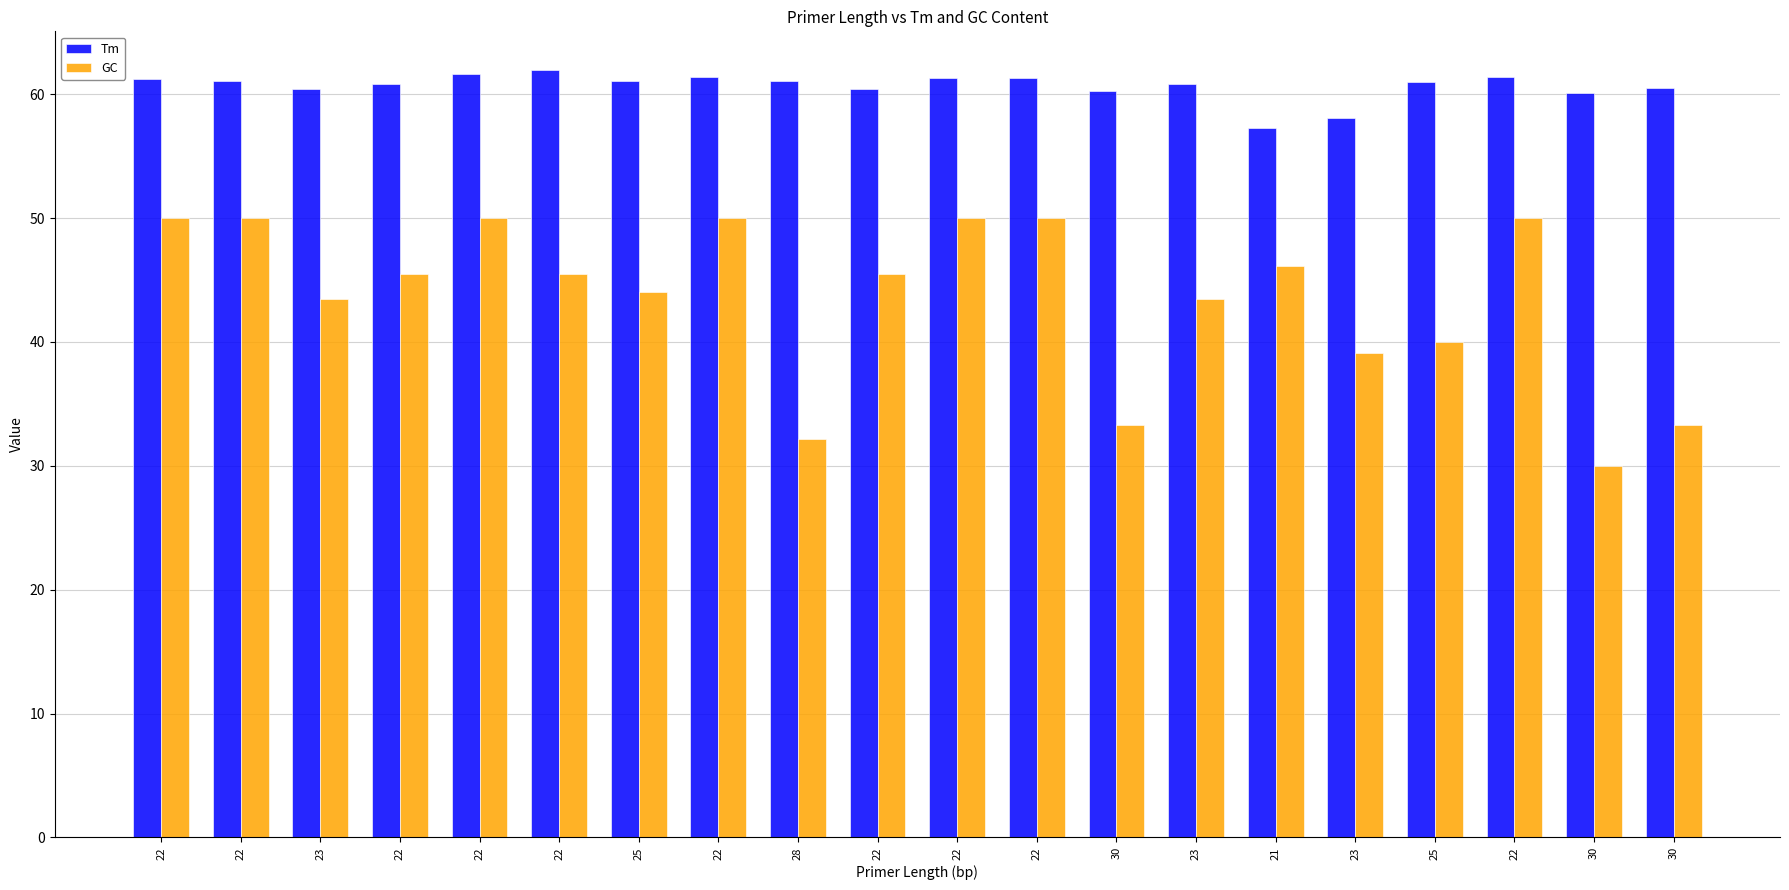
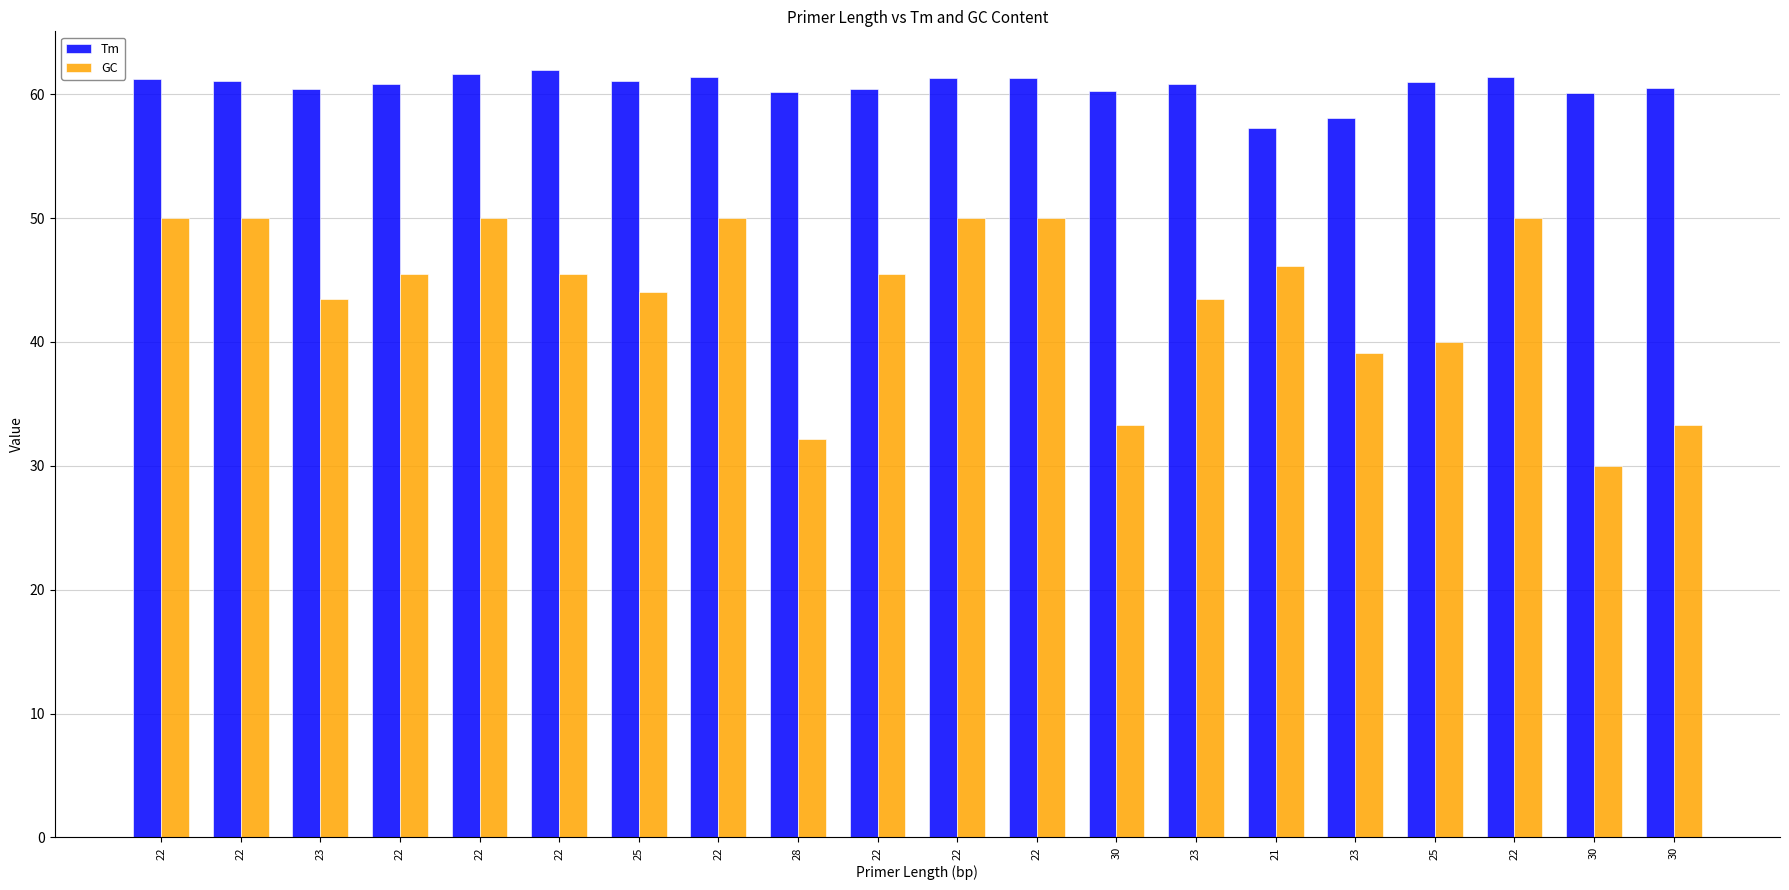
  {
    "Tm": {
-     "28": 61.1,
+     "28": 60.2,
      "21": 57.3
    },
    "GC": {
      "28": 32.1,
      "21": 46.1
    }
  }
